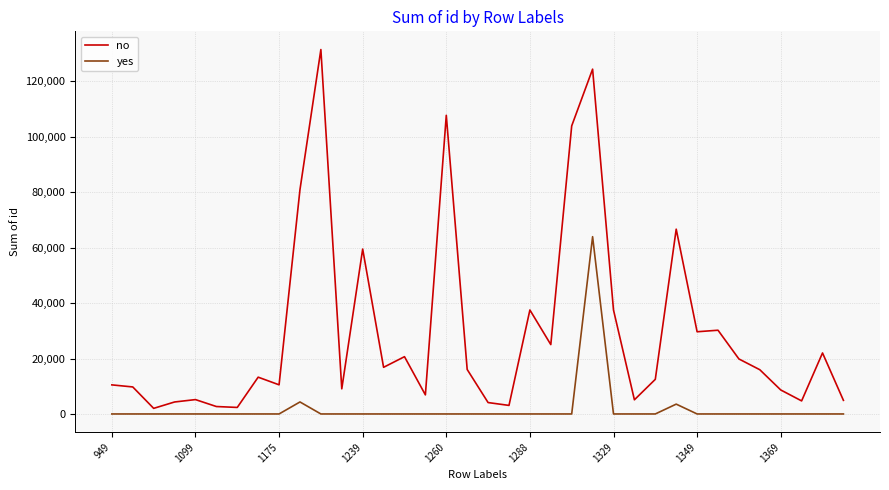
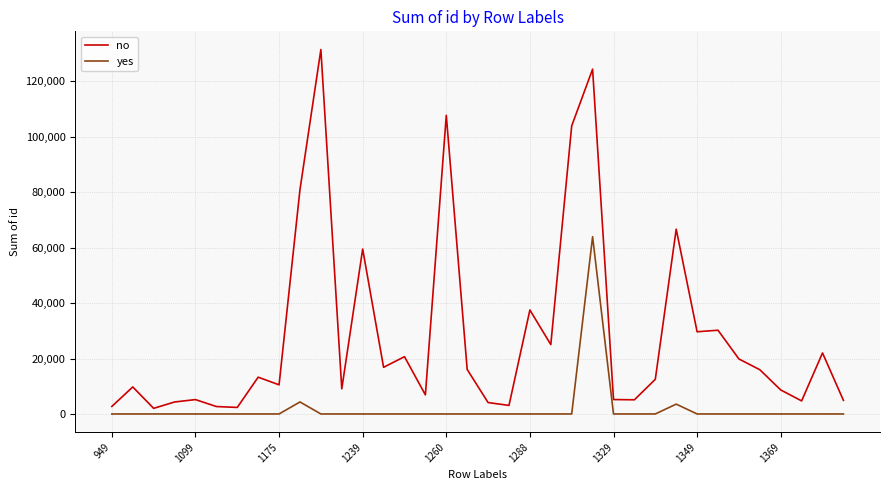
  {
    "no": {
-     "949": "10,000",
+     "949": "3,000",
      "1099": "5,000",
      "1175": "11,000",
      "1239": "59,000",
      "1260": "108,000",
      "1288": "37,000",
-     "1329": "37,000",
+     "1329": "5,000",
      "1349": "30,000",
      "1369": "9,000"
    },
    "yes": {
      "949": "0",
      "1099": "0",
      "1175": "0",
      "1239": "0",
      "1260": "0",
      "1288": "0",
      "1329": "0",
      "1349": "0",
      "1369": "0"
    }
  }
